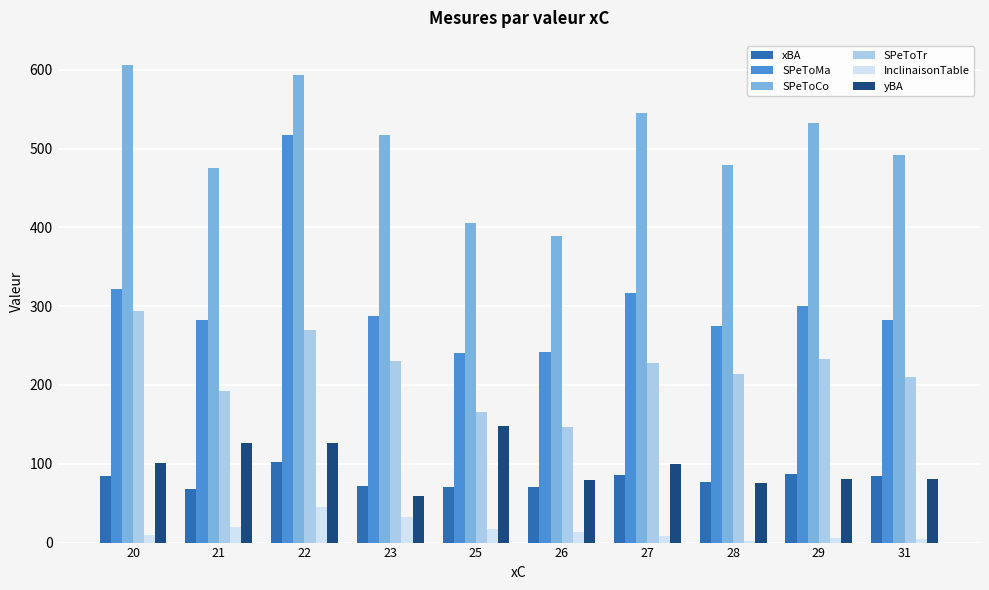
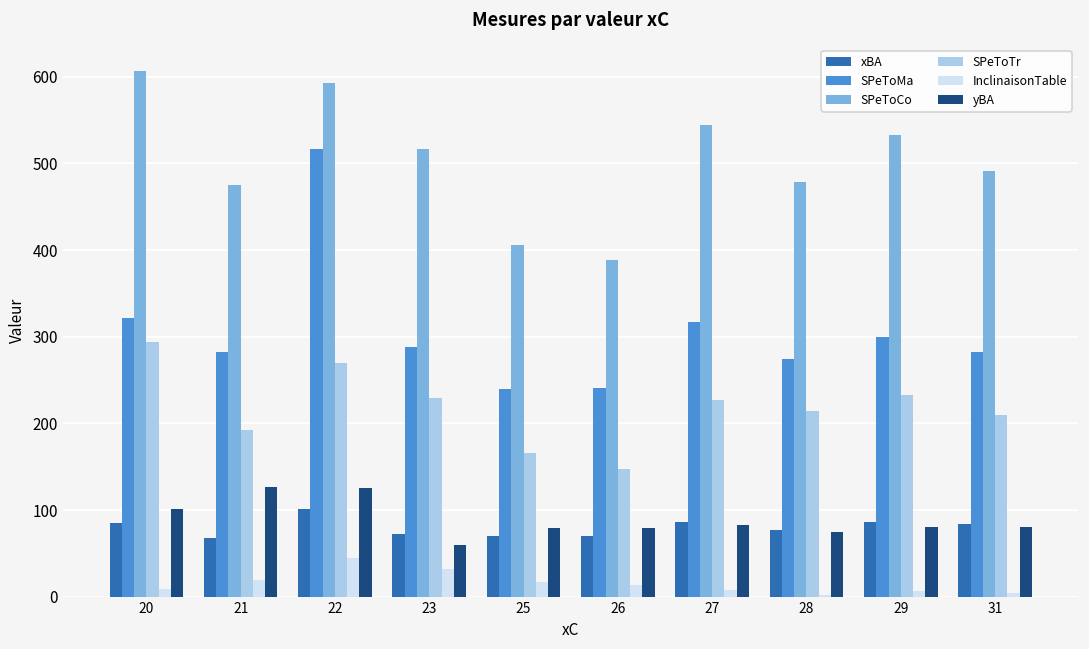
  {
    "yBA": {
      "20": 100,
      "21": 130,
      "22": 130,
      "23": 60,
-     "25": 150,
+     "25": 80,
      "26": 80,
-     "27": 100,
+     "27": 80,
      "28": 80,
      "29": 80,
      "31": 80
    }
  }
